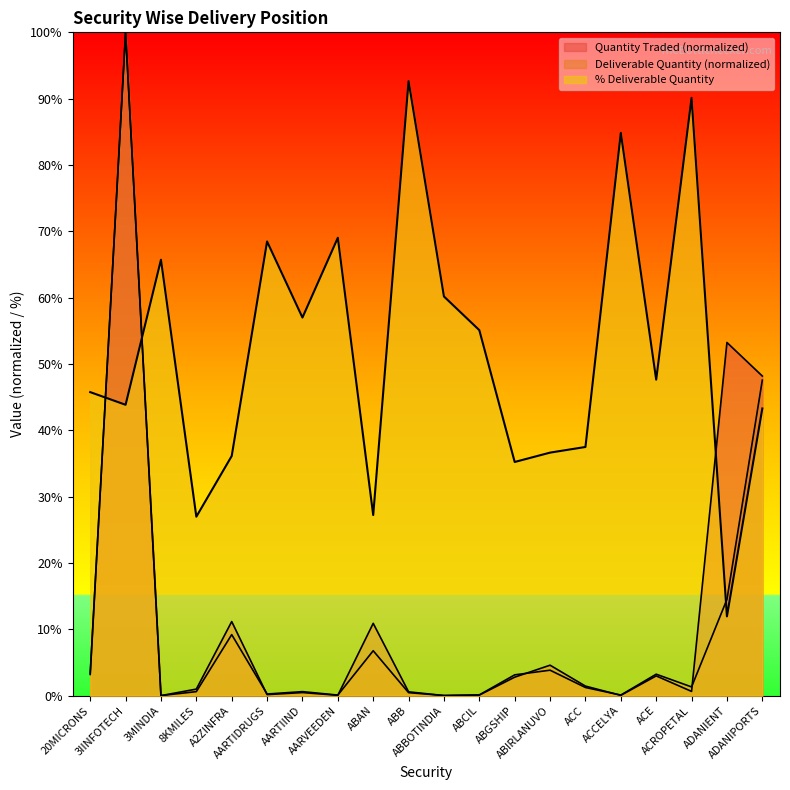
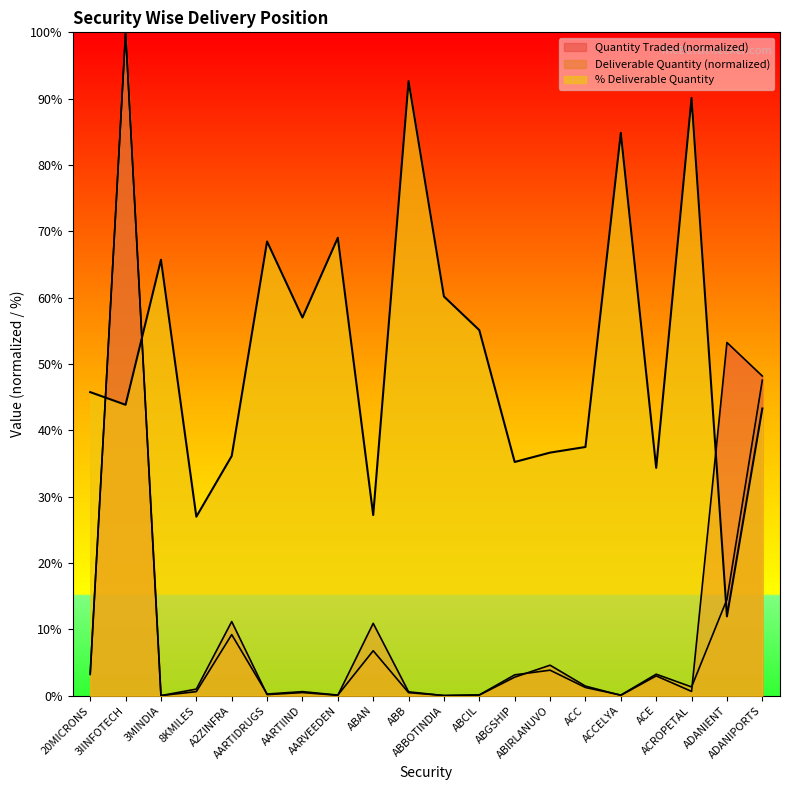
  {
    "% Deliverable Quantity": {
      "20MICRONS": "46%",
      "3IINFOTECH": "44%",
      "3MINDIA": "66%",
      "8KMILES": "27%",
      "A2ZINFRA": "36%",
      "AARTIDRUGS": "68%",
      "AARTIIND": "57%",
      "AARVEEDEN": "69%",
      "ABAN": "27%",
      "ABB": "93%",
      "ABBOTINDIA": "60%",
      "ABCIL": "55%",
      "ABGSHIP": "35%",
      "ABIRLANUVO": "37%",
      "ACC": "37%",
      "ACCELYA": "85%",
-     "ACE": "48%",
+     "ACE": "34%",
      "ACROPETAL": "90%",
      "ADANIENT": "12%",
      "ADANIPORTS": "43%"
    }
  }
